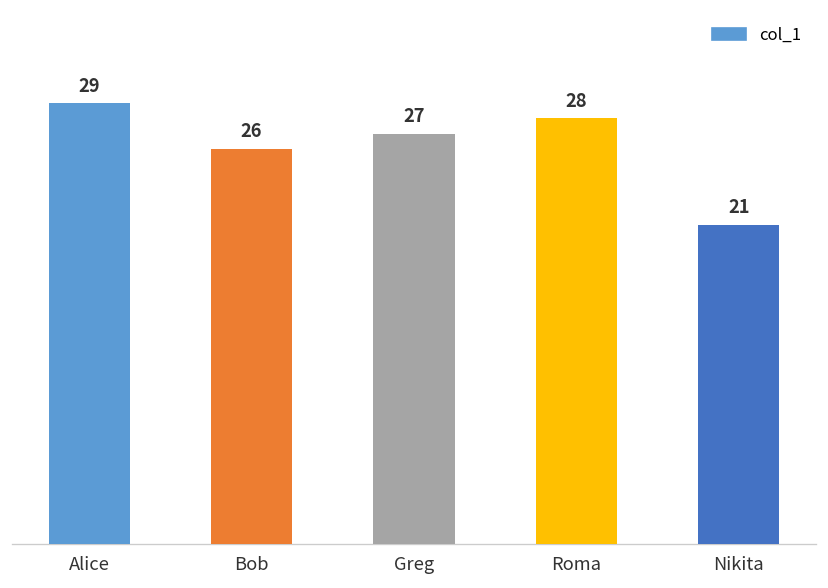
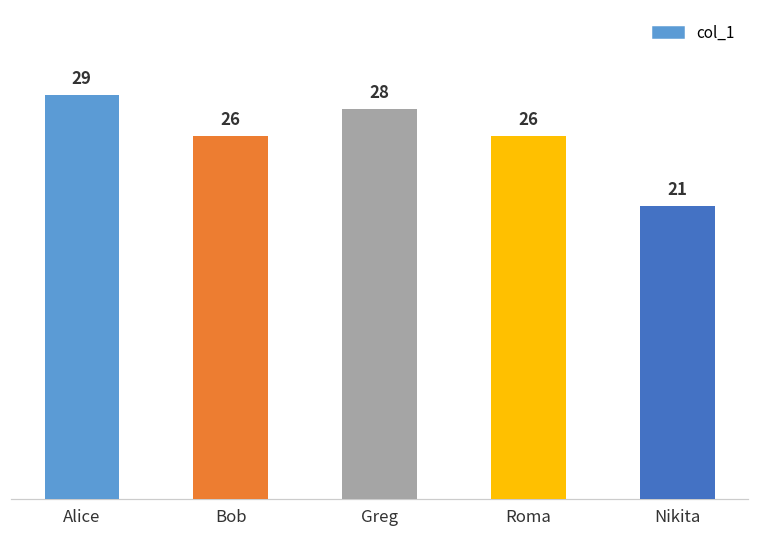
  {
    "Alice": 29,
    "Bob": 26,
-   "Greg": 27,
-   "Roma": 28,
+   "Greg": 28,
+   "Roma": 26,
    "Nikita": 21
  }
